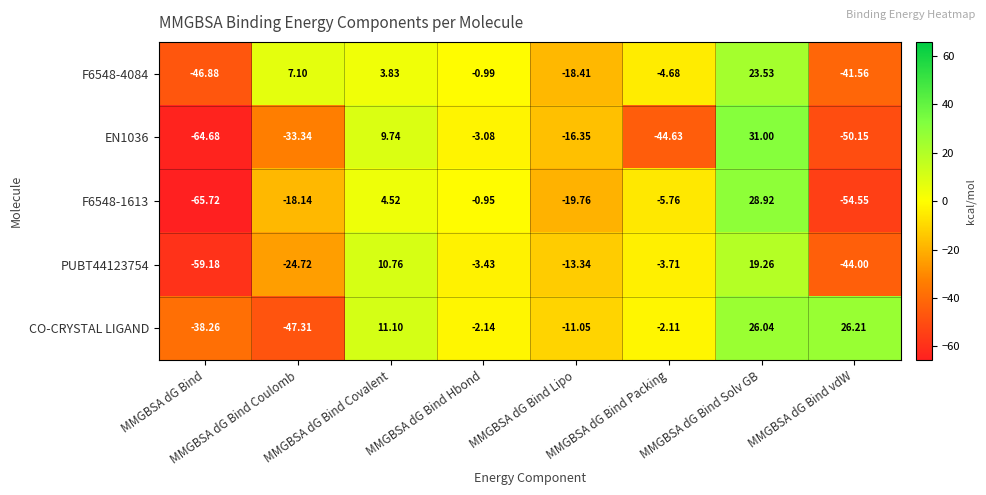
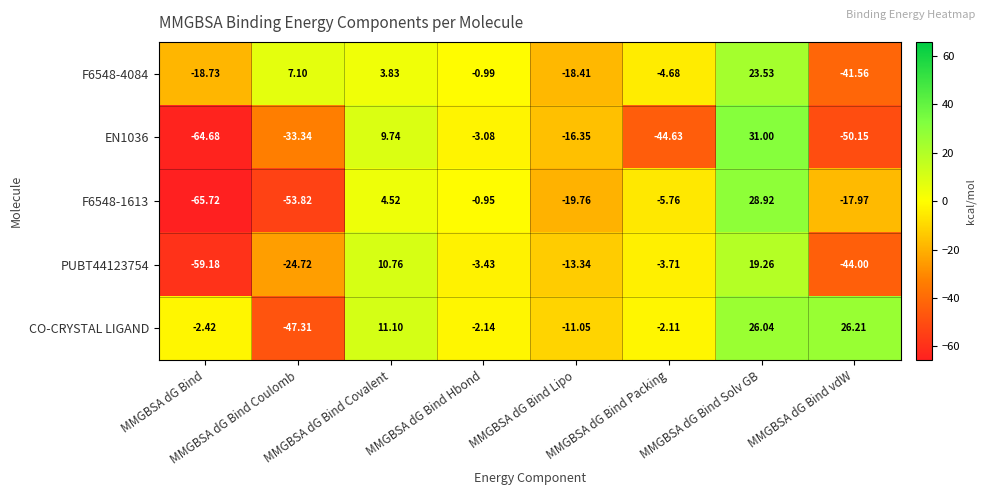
  {
    "F6548-4084": {
-     "MMGBSA dG Bind": -46.88,
+     "MMGBSA dG Bind": -18.73,
      "MMGBSA dG Bind Coulomb": 7.10,
      "MMGBSA dG Bind Covalent": 3.83,
      "MMGBSA dG Bind Hbond": -0.99,
      "MMGBSA dG Bind Lipo": -18.41,
      "MMGBSA dG Bind Packing": -4.68,
      "MMGBSA dG Bind Solv GB": 23.53,
      "MMGBSA dG Bind vdW": -41.56
    },
    "EN1036": {
      "MMGBSA dG Bind": -64.68,
      "MMGBSA dG Bind Coulomb": -33.34,
      "MMGBSA dG Bind Covalent": 9.74,
      "MMGBSA dG Bind Hbond": -3.08,
      "MMGBSA dG Bind Lipo": -16.35,
      "MMGBSA dG Bind Packing": -44.63,
      "MMGBSA dG Bind Solv GB": 31.00,
      "MMGBSA dG Bind vdW": -50.15
    },
    "F6548-1613": {
      "MMGBSA dG Bind": -65.72,
-     "MMGBSA dG Bind Coulomb": -18.14,
+     "MMGBSA dG Bind Coulomb": -53.82,
      "MMGBSA dG Bind Covalent": 4.52,
      "MMGBSA dG Bind Hbond": -0.95,
      "MMGBSA dG Bind Lipo": -19.76,
      "MMGBSA dG Bind Packing": -5.76,
      "MMGBSA dG Bind Solv GB": 28.92,
-     "MMGBSA dG Bind vdW": -54.55
+     "MMGBSA dG Bind vdW": -17.97
    },
    "PUBT44123754": {
      "MMGBSA dG Bind": -59.18,
      "MMGBSA dG Bind Coulomb": -24.72,
      "MMGBSA dG Bind Covalent": 10.76,
      "MMGBSA dG Bind Hbond": -3.43,
      "MMGBSA dG Bind Lipo": -13.34,
      "MMGBSA dG Bind Packing": -3.71,
      "MMGBSA dG Bind Solv GB": 19.26,
      "MMGBSA dG Bind vdW": -44.00
    },
    "CO-CRYSTAL LIGAND": {
-     "MMGBSA dG Bind": -38.26,
+     "MMGBSA dG Bind": -2.42,
      "MMGBSA dG Bind Coulomb": -47.31,
      "MMGBSA dG Bind Covalent": 11.10,
      "MMGBSA dG Bind Hbond": -2.14,
      "MMGBSA dG Bind Lipo": -11.05,
      "MMGBSA dG Bind Packing": -2.11,
      "MMGBSA dG Bind Solv GB": 26.04,
      "MMGBSA dG Bind vdW": 26.21
    }
  }
